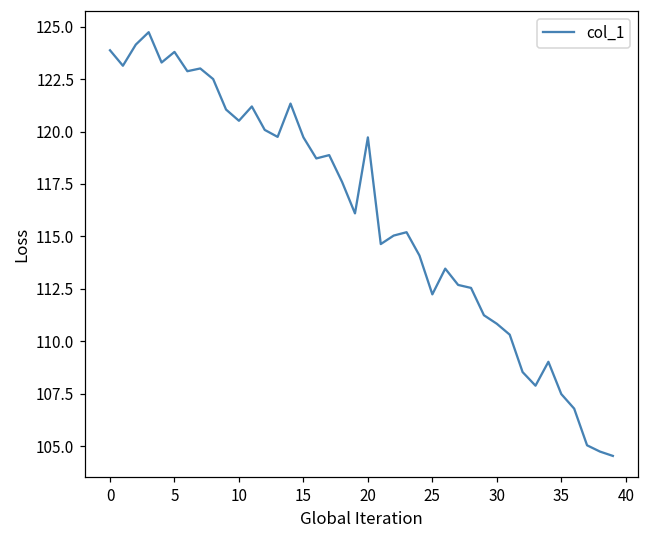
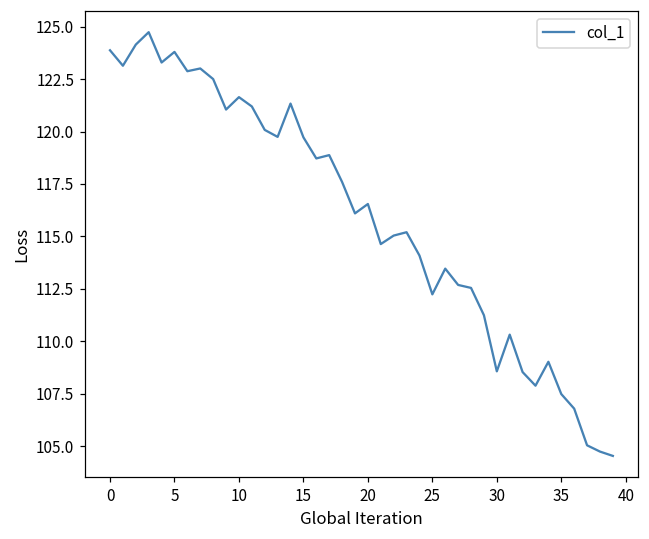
  {
    "0": 123.9,
    "5": 123.8,
-   "10": 120.5,
+   "10": 121.6,
    "15": 119.7,
-   "20": 119.7,
+   "20": 116.5,
    "25": 112.2,
-   "30": 110.8,
+   "30": 108.6,
    "35": 107.5
  }
